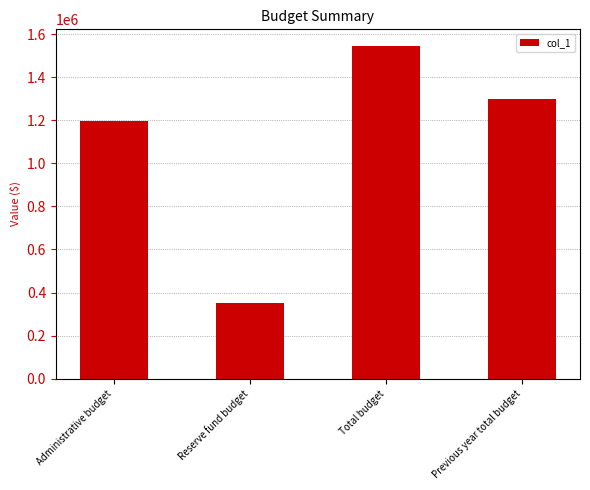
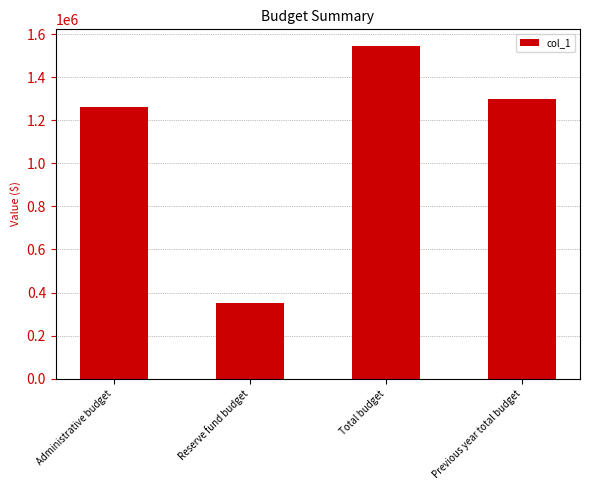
  {
-   "Administrative budget": 1190000,
+   "Administrative budget": 1260000,
    "Reserve fund budget": 350000,
    "Total budget": 1540000,
    "Previous year total budget": 1300000
  }
